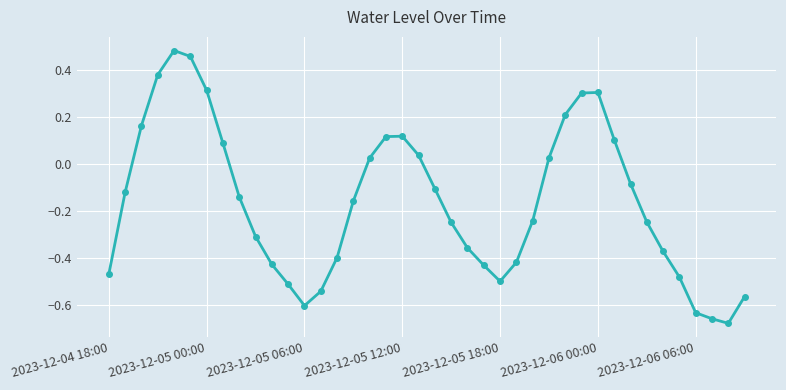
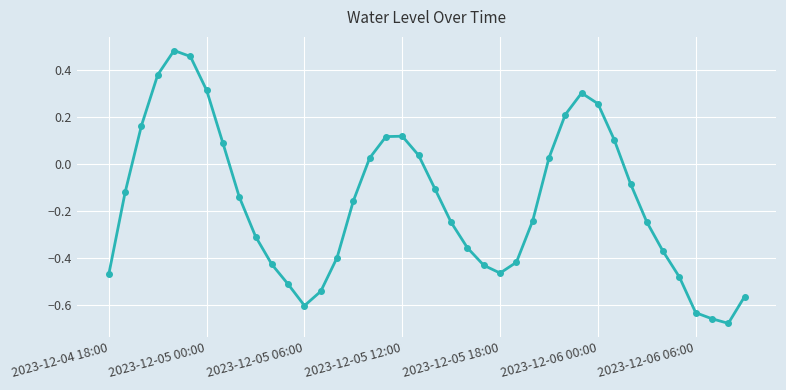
  {
    "2023-12-04 18:00": -0.47,
    "2023-12-05 00:00": 0.31,
    "2023-12-05 06:00": -0.60,
    "2023-12-05 12:00": 0.12,
-   "2023-12-05 18:00": -0.50,
-   "2023-12-06 00:00": 0.30,
+   "2023-12-05 18:00": -0.47,
+   "2023-12-06 00:00": 0.26,
    "2023-12-06 06:00": -0.63
  }
